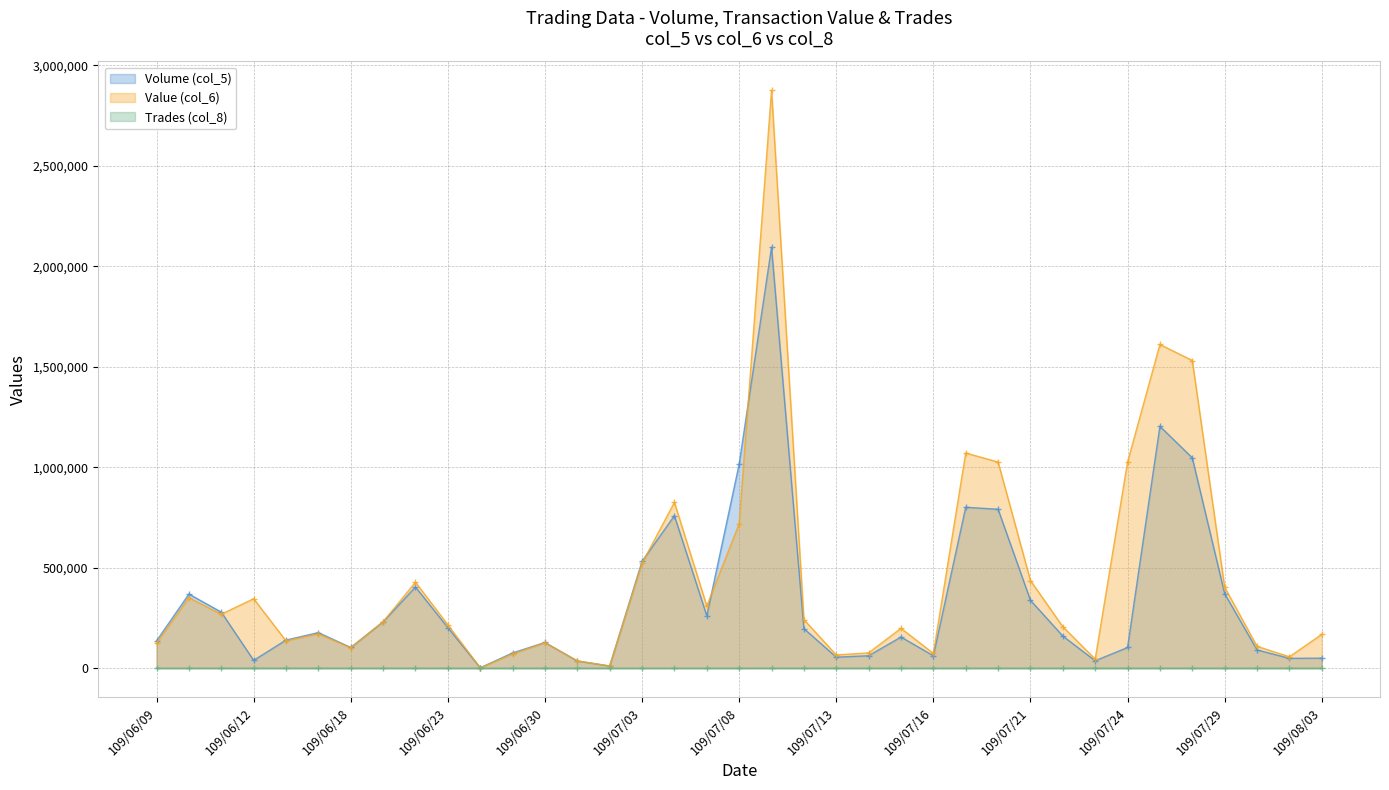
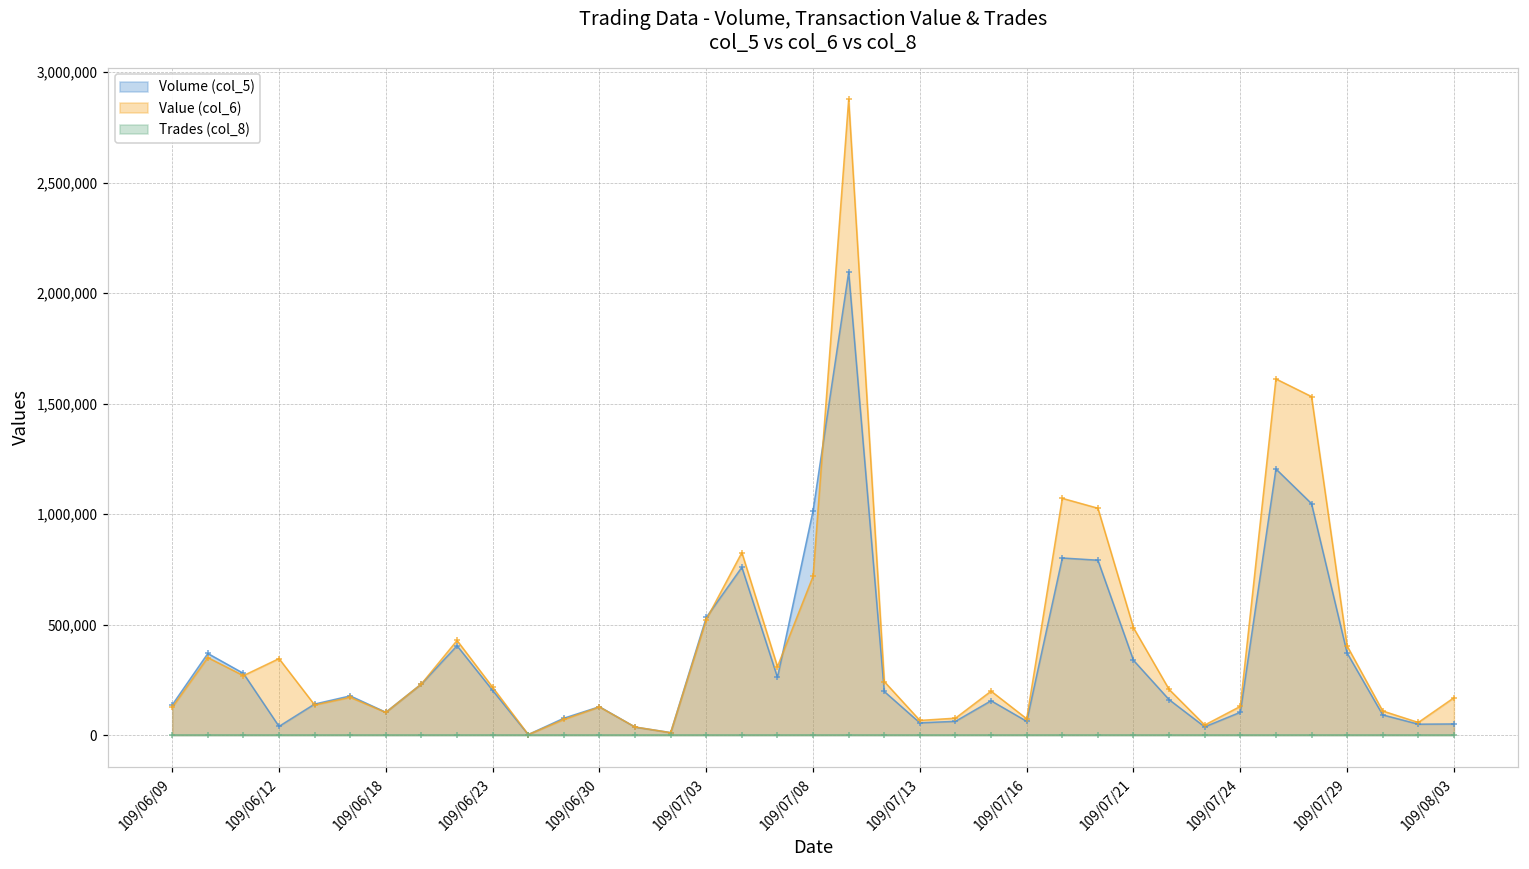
  {
    "Value (col_6)": {
      "109/06/12": "350,000",
      "109/06/23": "220,000",
      "109/07/08": "720,000",
-     "109/07/21": "440,000",
-     "109/07/24": "1,030,000",
+     "109/07/21": "490,000",
+     "109/07/24": "130,000",
      "109/07/29": "400,000",
      "109/08/03": "170,000"
    }
  }
